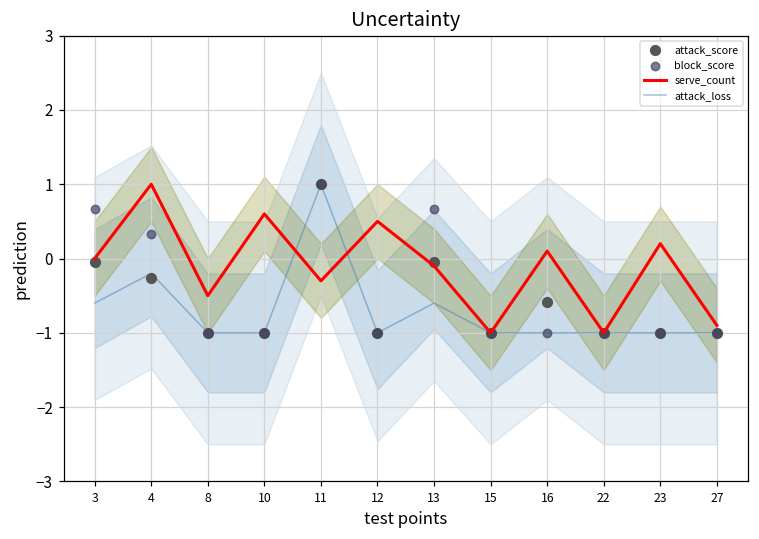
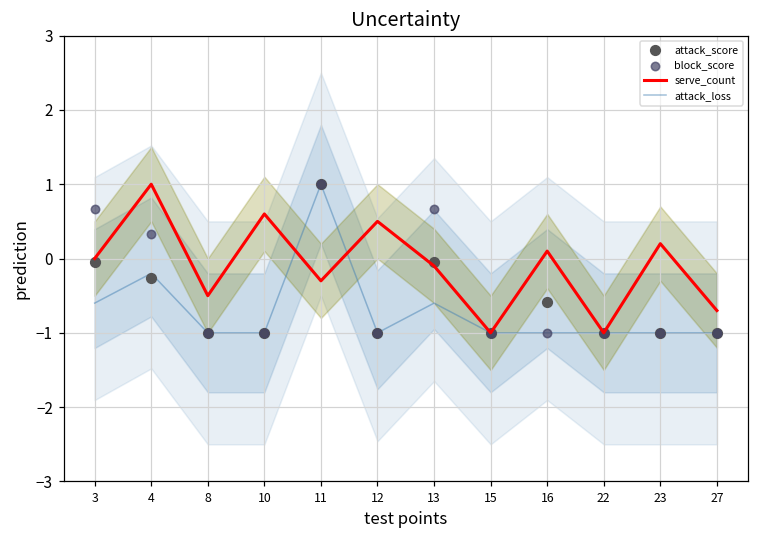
  {
    "serve_count": {
      "3": 0.0,
      "4": 1.0,
      "8": -0.5,
      "10": 0.6,
      "11": -0.3,
      "12": 0.5,
      "13": -0.1,
      "16": 0.1,
      "23": 0.2,
-     "27": -0.9
+     "27": -0.7
    }
  }
